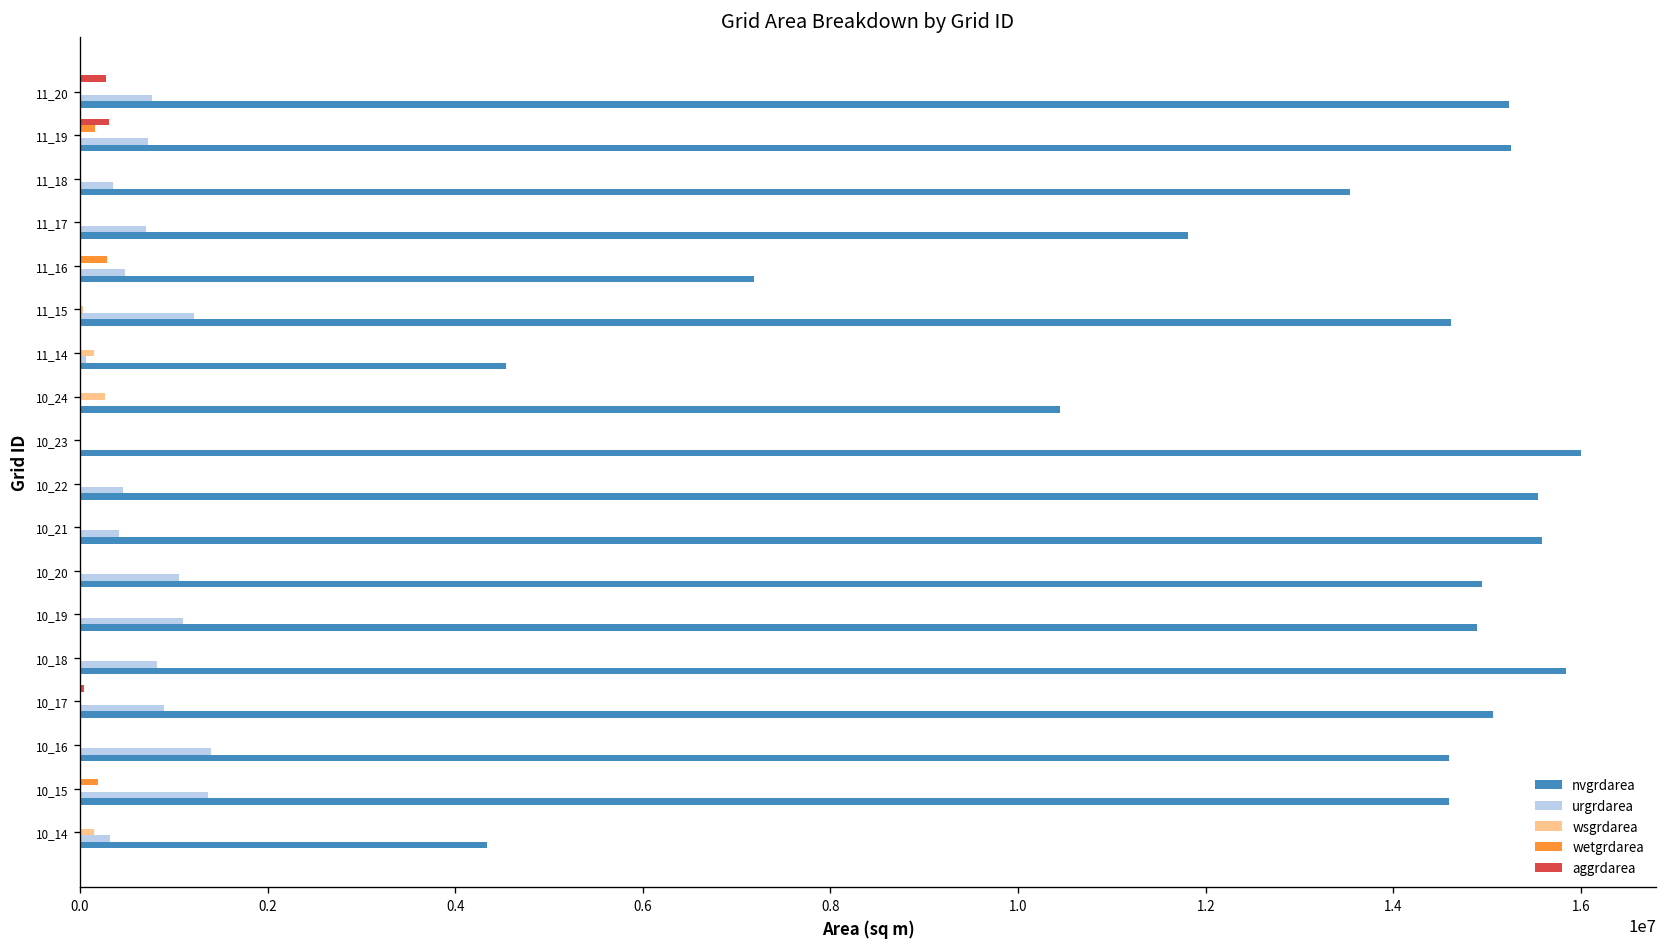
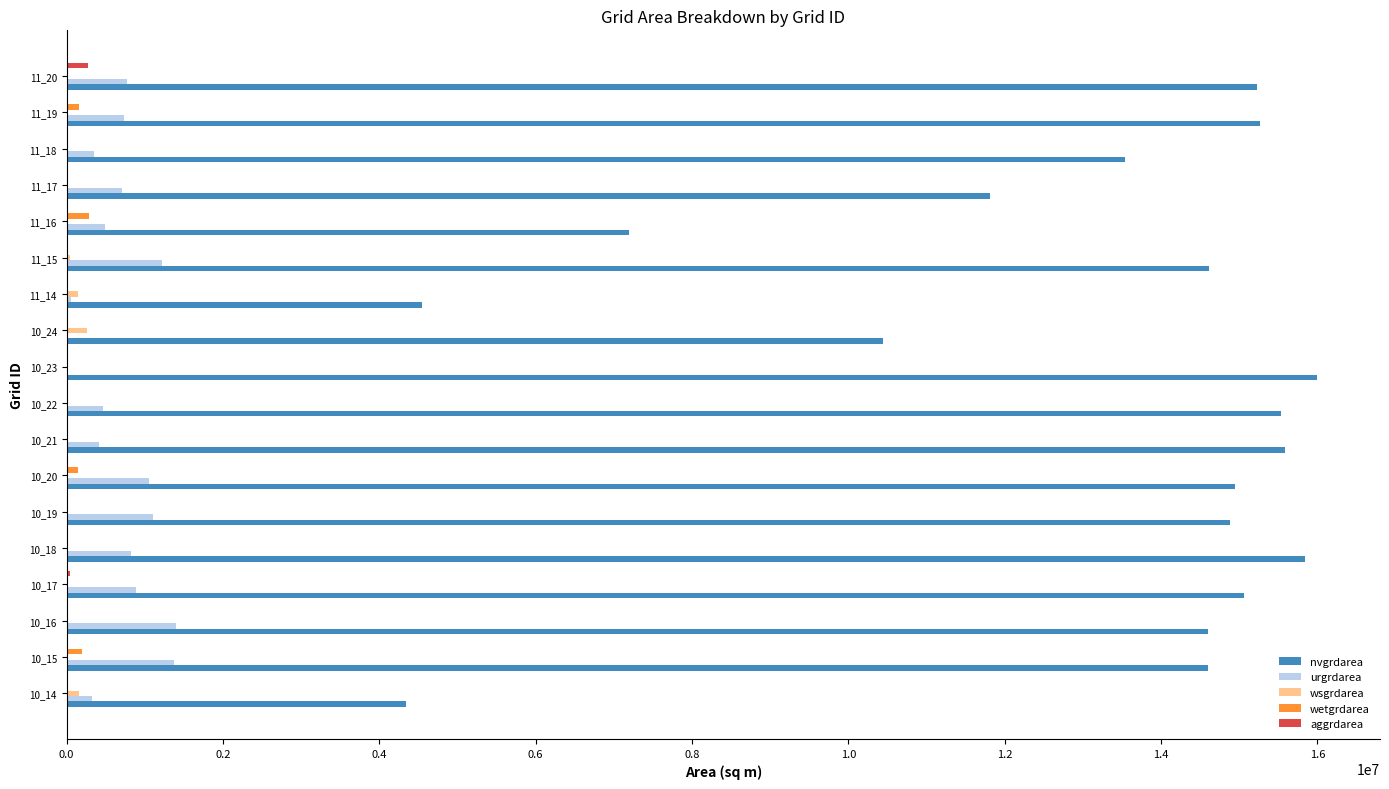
  {
    "nvgrdarea": {
      "11_20": 15200000,
      "11_19": 15300000,
      "11_18": 13500000,
      "11_17": 11800000,
      "11_16": 7200000,
      "11_15": 14600000,
      "11_14": 4500000,
      "10_24": 10400000,
      "10_23": 16000000,
      "10_22": 15500000,
      "10_21": 15600000,
      "10_20": 14900000,
      "10_19": 14900000,
      "10_18": 15800000,
      "10_17": 15100000,
      "10_16": 14600000,
      "10_15": 14600000,
      "10_14": 4300000
    },
    "urgrdarea": {
      "11_20": 800000,
      "11_19": 700000,
      "11_18": 300000,
      "11_17": 700000,
      "11_16": 500000,
      "11_15": 1200000,
      "11_14": 100000,
      "10_24": 0,
      "10_23": 0,
      "10_22": 500000,
      "10_21": 400000,
      "10_20": 1100000,
      "10_19": 1100000,
      "10_18": 800000,
      "10_17": 900000,
      "10_16": 1400000,
      "10_15": 1400000,
      "10_14": 300000
    },
    "wsgrdarea": {
      "11_20": 0,
      "11_18": 0,
      "11_17": 0,
      "11_16": 0,
      "11_15": 0,
      "11_14": 100000,
      "10_24": 300000,
      "10_23": 0,
      "10_22": 0,
      "10_21": 0,
      "10_20": 0,
      "10_18": 0,
      "10_17": 0,
      "10_16": 0,
      "10_15": 0,
      "10_14": 200000
    },
    "wetgrdarea": {
      "11_20": 0,
      "11_19": 200000,
      "11_17": 0,
      "11_16": 300000,
      "11_15": 0,
      "11_14": 0,
      "10_24": 0,
      "10_23": 0,
      "10_22": 0,
      "10_21": 0,
-     "10_20": 0,
+     "10_20": 100000,
      "10_19": 0,
      "10_18": 0,
      "10_17": 0,
      "10_16": 0,
      "10_15": 200000,
      "10_14": 0
    },
    "aggrdarea": {
      "11_20": 300000,
-     "11_19": 300000,
+     "11_19": 0,
      "11_18": 0,
      "11_17": 0,
      "11_16": 0,
      "11_15": 0,
      "11_14": 0,
      "10_24": 0,
      "10_23": 0,
      "10_22": 0,
      "10_21": 0,
      "10_20": 0,
      "10_19": 0,
      "10_18": 0,
      "10_17": 0,
      "10_16": 0,
      "10_15": 0,
      "10_14": 0
    }
  }
